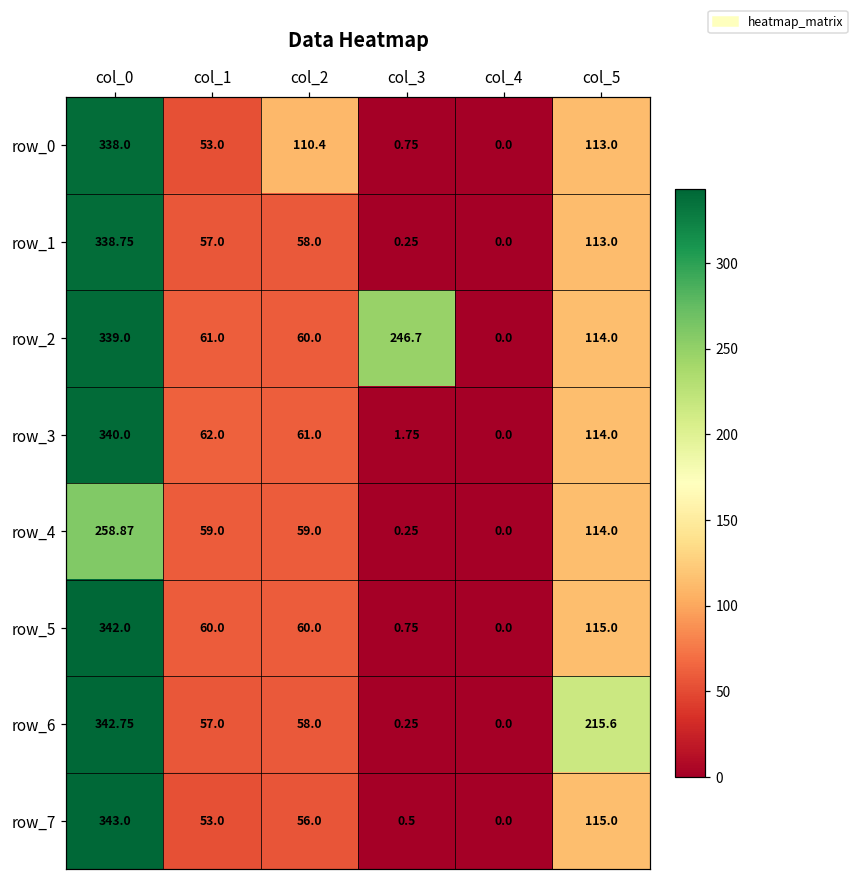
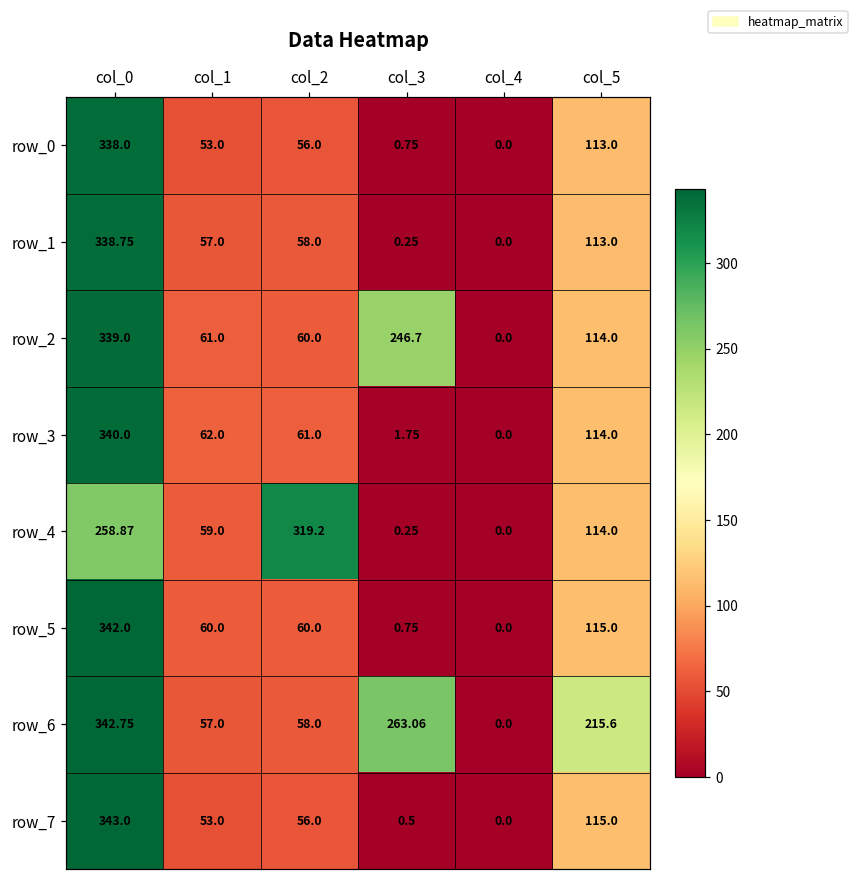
  {
    "row_0": {
      "col_0": 338.0,
      "col_1": 53.0,
-     "col_2": 110.4,
+     "col_2": 56.0,
      "col_3": 0.75,
      "col_4": 0.0,
      "col_5": 113.0
    },
    "row_1": {
      "col_0": 338.75,
      "col_1": 57.0,
      "col_2": 58.0,
      "col_3": 0.25,
      "col_4": 0.0,
      "col_5": 113.0
    },
    "row_2": {
      "col_0": 339.0,
      "col_1": 61.0,
      "col_2": 60.0,
      "col_3": 246.7,
      "col_4": 0.0,
      "col_5": 114.0
    },
    "row_3": {
      "col_0": 340.0,
      "col_1": 62.0,
      "col_2": 61.0,
      "col_3": 1.75,
      "col_4": 0.0,
      "col_5": 114.0
    },
    "row_4": {
      "col_0": 258.87,
      "col_1": 59.0,
-     "col_2": 59.0,
+     "col_2": 319.2,
      "col_3": 0.25,
      "col_4": 0.0,
      "col_5": 114.0
    },
    "row_5": {
      "col_0": 342.0,
      "col_1": 60.0,
      "col_2": 60.0,
      "col_3": 0.75,
      "col_4": 0.0,
      "col_5": 115.0
    },
    "row_6": {
      "col_0": 342.75,
      "col_1": 57.0,
      "col_2": 58.0,
-     "col_3": 0.25,
+     "col_3": 263.06,
      "col_4": 0.0,
      "col_5": 215.6
    },
    "row_7": {
      "col_0": 343.0,
      "col_1": 53.0,
      "col_2": 56.0,
      "col_3": 0.5,
      "col_4": 0.0,
      "col_5": 115.0
    }
  }
